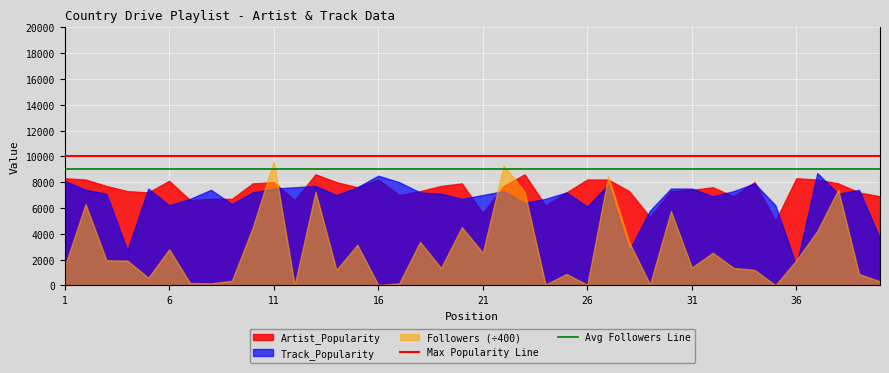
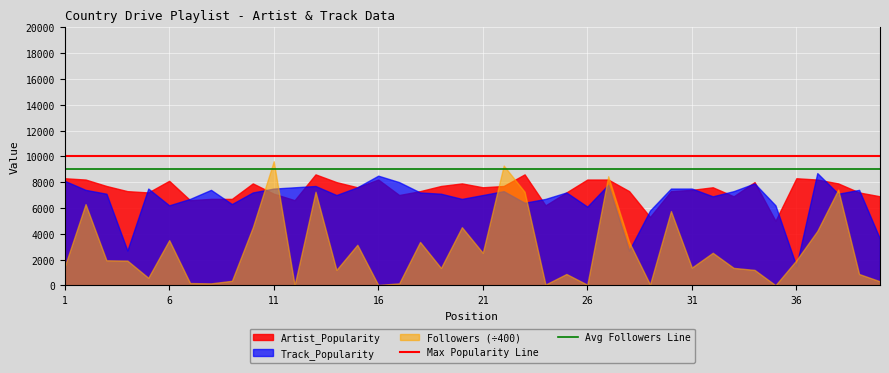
  {
    "Artist_Popularity": {
      "1": 8300,
      "6": 8100,
-     "11": 8000,
+     "11": 7100,
      "16": 8200,
-     "21": 5600,
+     "21": 7600,
      "26": 8200,
      "36": 8300
    },
    "Track_Popularity": {
      "1": 8100,
      "6": 6200,
      "11": 7500,
      "16": 8500,
      "21": 7000,
      "26": 6100,
      "36": 1500
    },
    "Followers (÷400)": {
      "1": 1400,
-     "6": 2800,
+     "6": 3500,
      "11": 9600,
      "21": 2500,
      "31": 1400,
      "36": 1900
    }
  }
